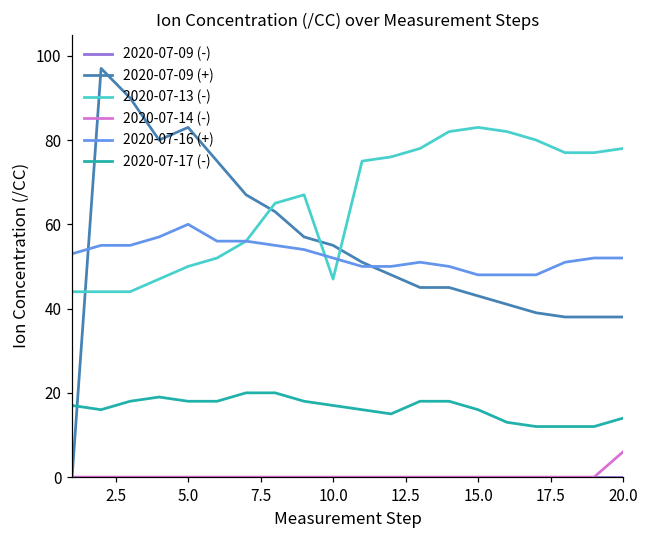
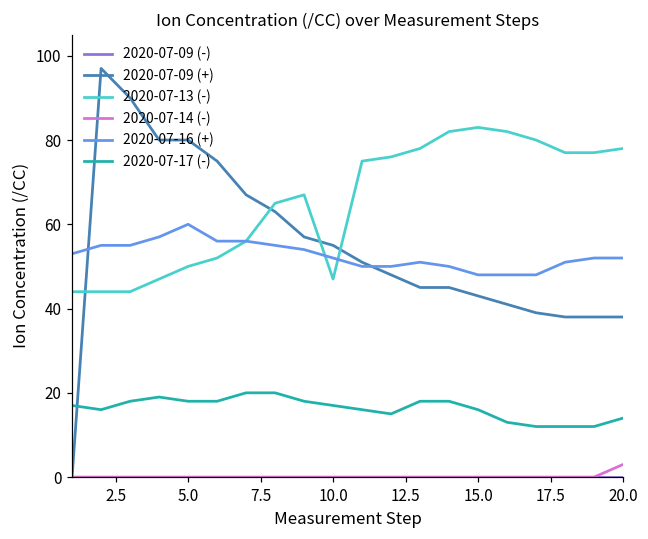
  {
    "2020-07-09 (-)": {
      "20.0": 0
    },
    "2020-07-09 (+)": {
-     "5.0": 83,
+     "5.0": 80,
      "10.0": 55,
      "15.0": 43,
      "20.0": 38
    },
    "2020-07-13 (-)": {
      "5.0": 50,
      "10.0": 47,
      "15.0": 83,
      "20.0": 78
    },
    "2020-07-14 (-)": {
-     "20.0": 6
+     "20.0": 3
    },
    "2020-07-16 (+)": {
      "5.0": 60,
      "10.0": 52,
      "15.0": 48,
      "20.0": 52
    },
    "2020-07-17 (-)": {
      "5.0": 18,
      "10.0": 17,
      "15.0": 16,
      "20.0": 14
    }
  }
